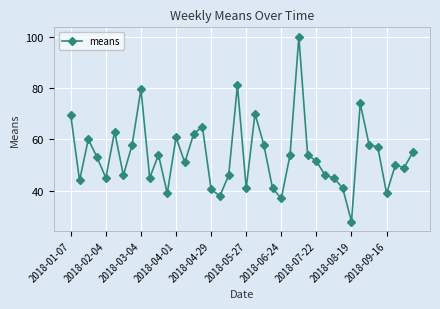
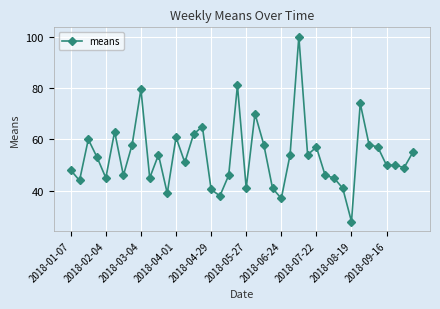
  {
-   "2018-01-07": 69,
+   "2018-01-07": 48,
    "2018-02-04": 45,
    "2018-03-04": 80,
    "2018-04-01": 61,
    "2018-04-29": 41,
    "2018-05-27": 41,
    "2018-06-24": 37,
-   "2018-07-22": 52,
+   "2018-07-22": 57,
    "2018-08-19": 28,
-   "2018-09-16": 39
+   "2018-09-16": 50
  }
